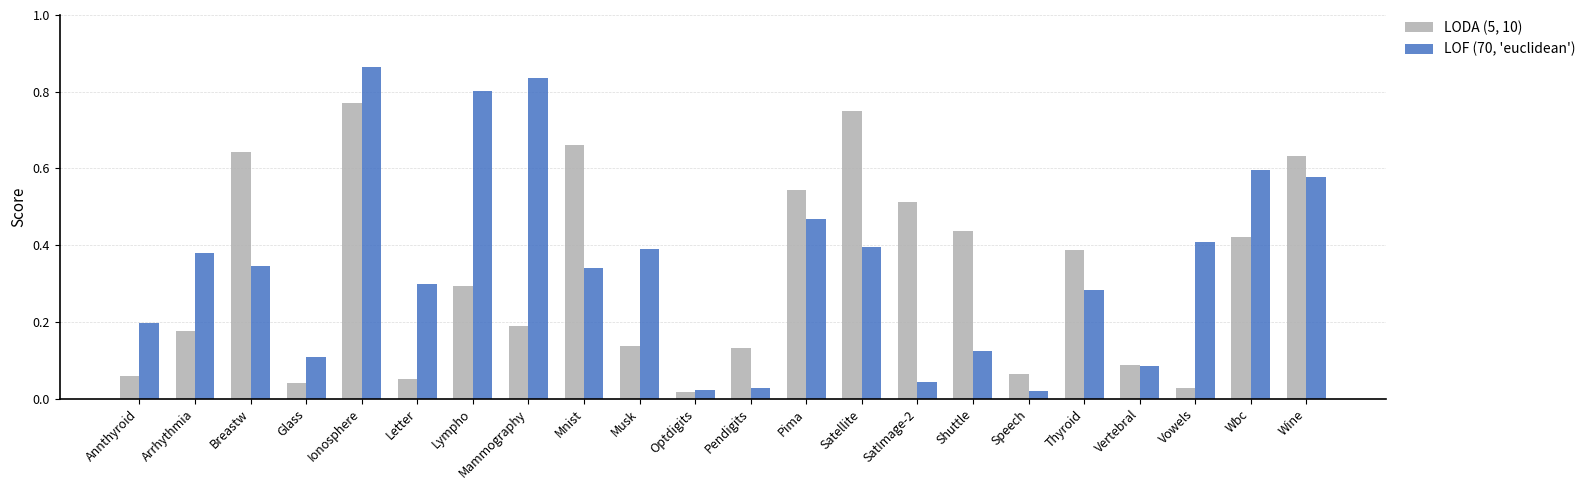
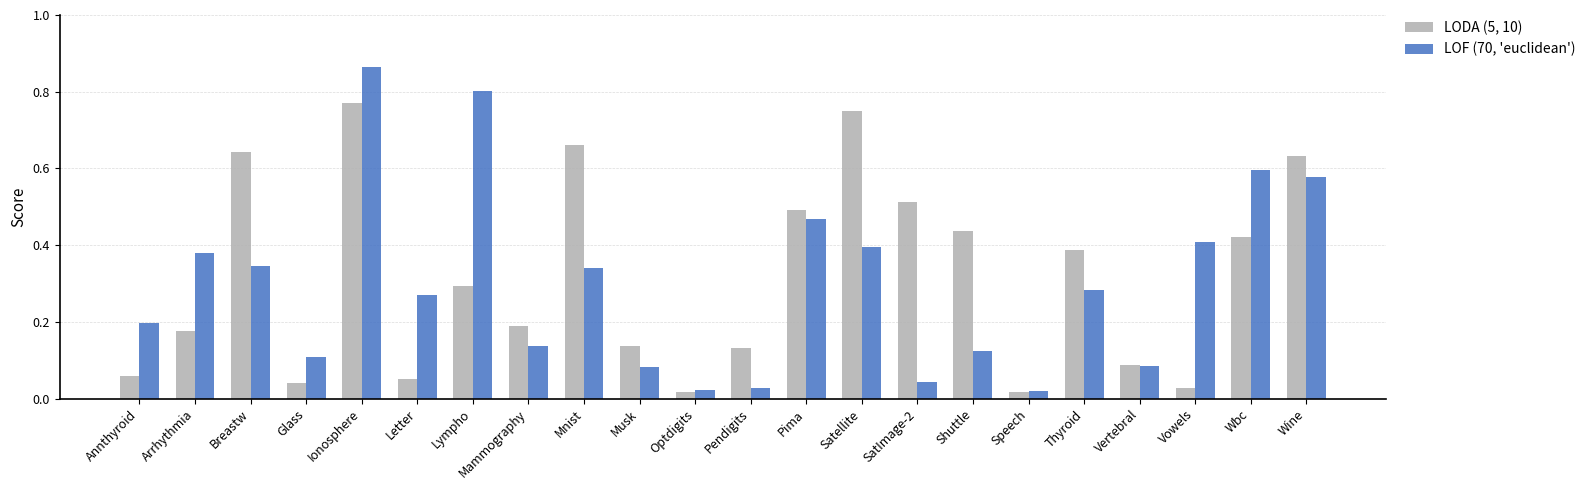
  {
    "LODA (5, 10)": {
      "Annthyroid": 0.06,
      "Arrhythmia": 0.18,
      "Breastw": 0.64,
      "Glass": 0.04,
      "Ionosphere": 0.77,
      "Letter": 0.05,
      "Lympho": 0.29,
      "Mammography": 0.19,
      "Mnist": 0.66,
      "Musk": 0.14,
      "Optdigits": 0.02,
      "Pendigits": 0.13,
-     "Pima": 0.54,
+     "Pima": 0.49,
      "Satellite": 0.75,
      "SatImage-2": 0.51,
      "Shuttle": 0.44,
-     "Speech": 0.06,
+     "Speech": 0.02,
      "Thyroid": 0.39,
      "Vertebral": 0.09,
      "Vowels": 0.03,
      "Wbc": 0.42,
      "Wine": 0.63
    },
    "LOF (70, 'euclidean')": {
      "Annthyroid": 0.20,
      "Arrhythmia": 0.38,
      "Breastw": 0.35,
      "Glass": 0.11,
      "Ionosphere": 0.86,
-     "Letter": 0.30,
+     "Letter": 0.27,
      "Lympho": 0.80,
-     "Mammography": 0.84,
+     "Mammography": 0.14,
      "Mnist": 0.34,
-     "Musk": 0.39,
+     "Musk": 0.08,
      "Optdigits": 0.02,
      "Pendigits": 0.03,
      "Pima": 0.47,
      "Satellite": 0.40,
      "SatImage-2": 0.04,
      "Shuttle": 0.12,
      "Speech": 0.02,
      "Thyroid": 0.28,
      "Vertebral": 0.08,
      "Vowels": 0.41,
      "Wbc": 0.60,
      "Wine": 0.58
    }
  }
